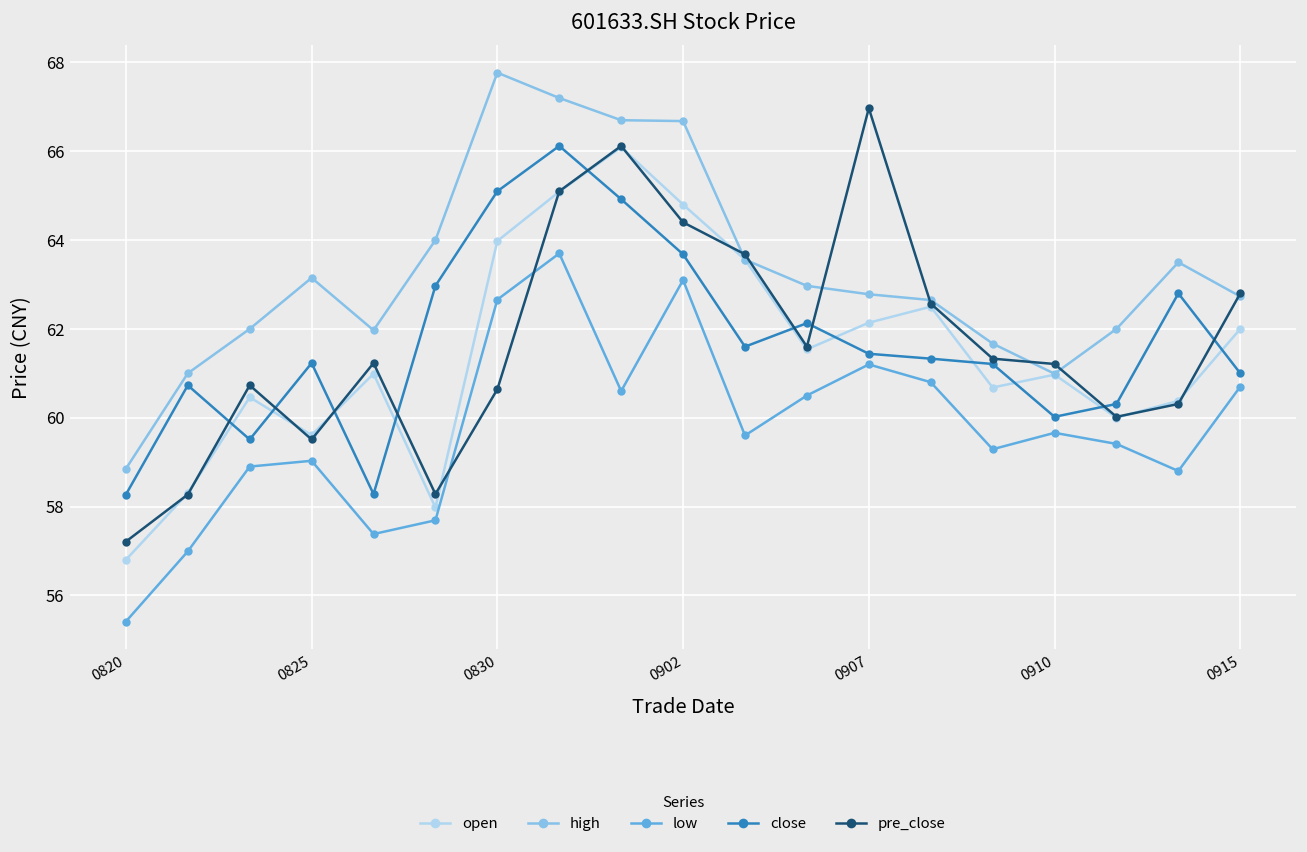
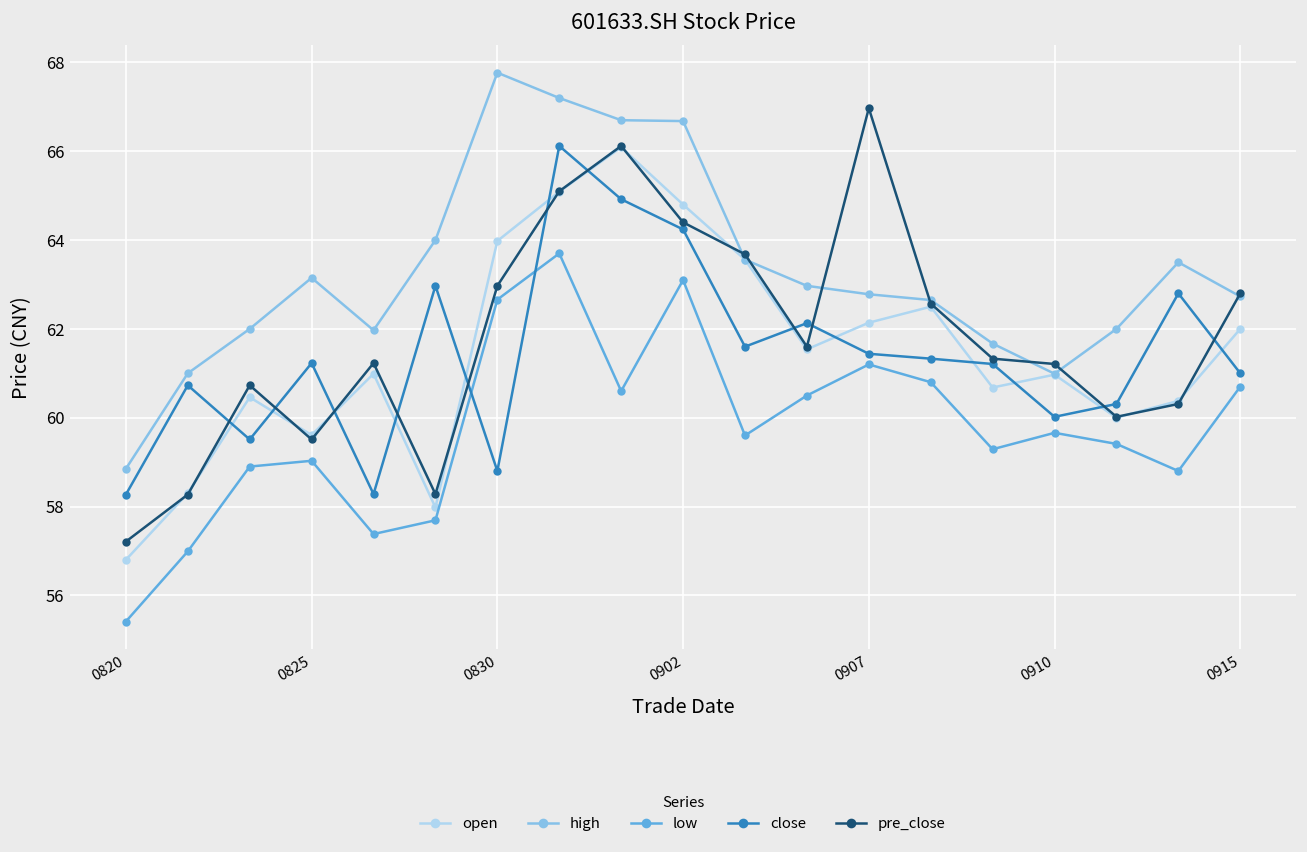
  {
    "close": {
      "0820": 58.3,
      "0825": 61.2,
-     "0830": 65.1,
-     "0902": 63.7,
+     "0830": 58.8,
+     "0902": 64.2,
      "0907": 61.4,
      "0910": 60.0,
      "0915": 61.0
    },
    "pre_close": {
      "0820": 57.2,
      "0825": 59.5,
-     "0830": 60.6,
+     "0830": 63.0,
      "0902": 64.4,
      "0907": 67.0,
      "0910": 61.2,
      "0915": 62.8
    }
  }
